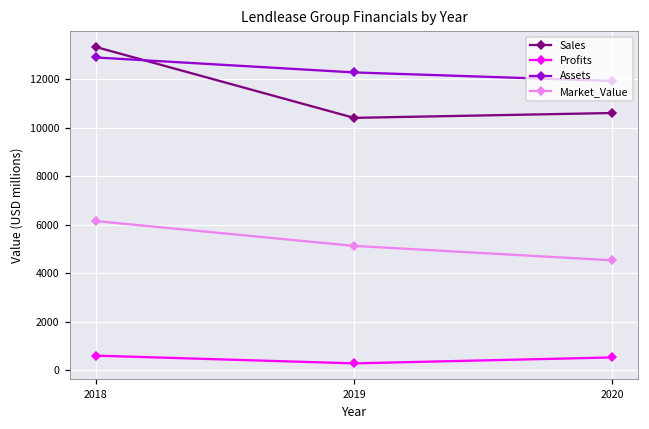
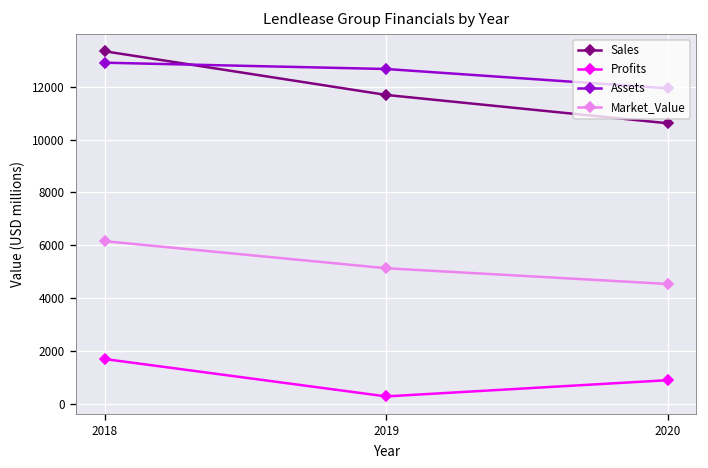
  {
    "Sales": {
      "2018": 13300,
-     "2019": 10400,
+     "2019": 11700,
      "2020": 10600
    },
    "Profits": {
-     "2018": 600,
+     "2018": 1700,
      "2019": 300,
-     "2020": 500
+     "2020": 900
    },
    "Assets": {
      "2018": 12900,
-     "2019": 12300
+     "2019": 12700
    },
    "Market_Value": {
      "2018": 6200,
      "2019": 5100,
      "2020": 4500
    }
  }
